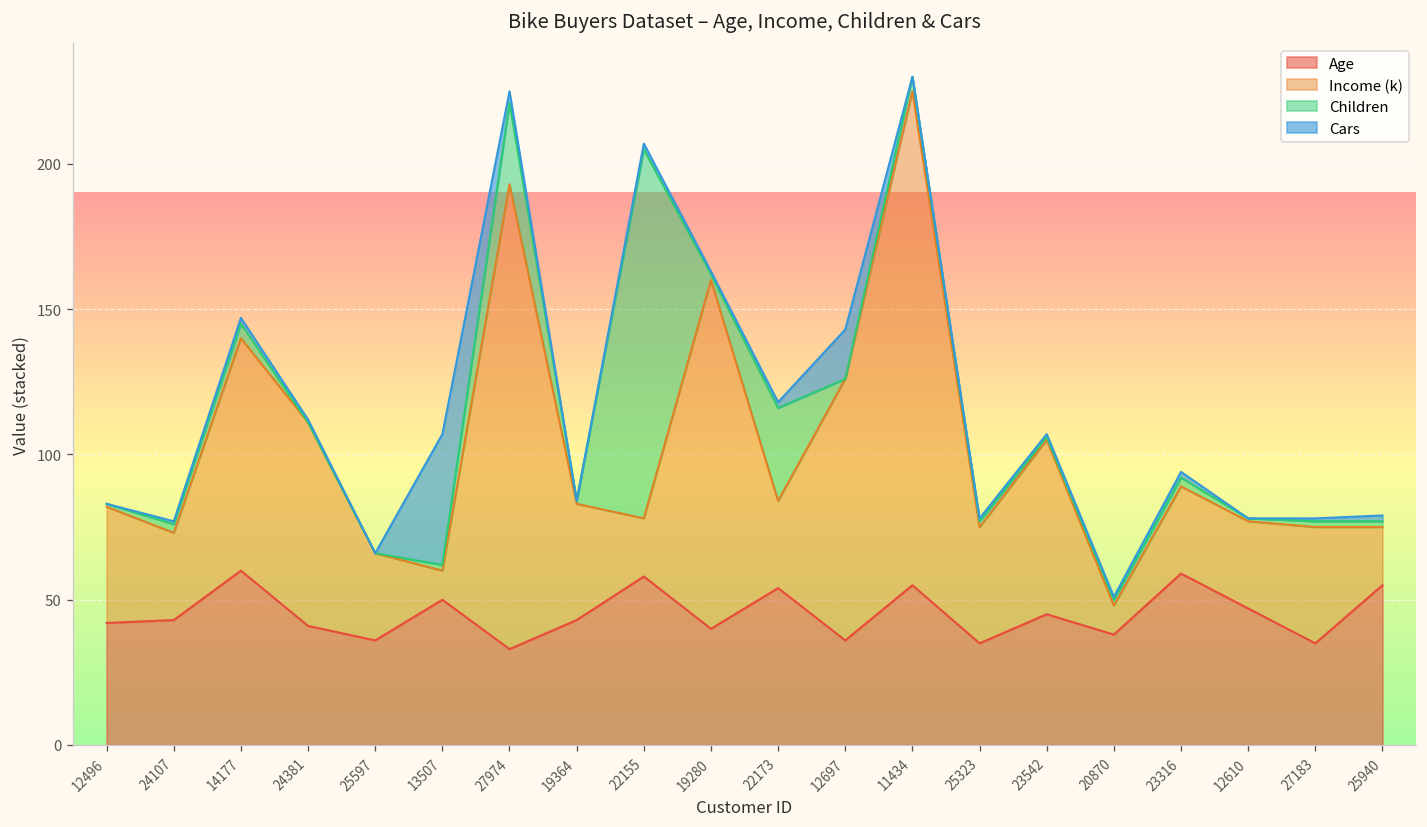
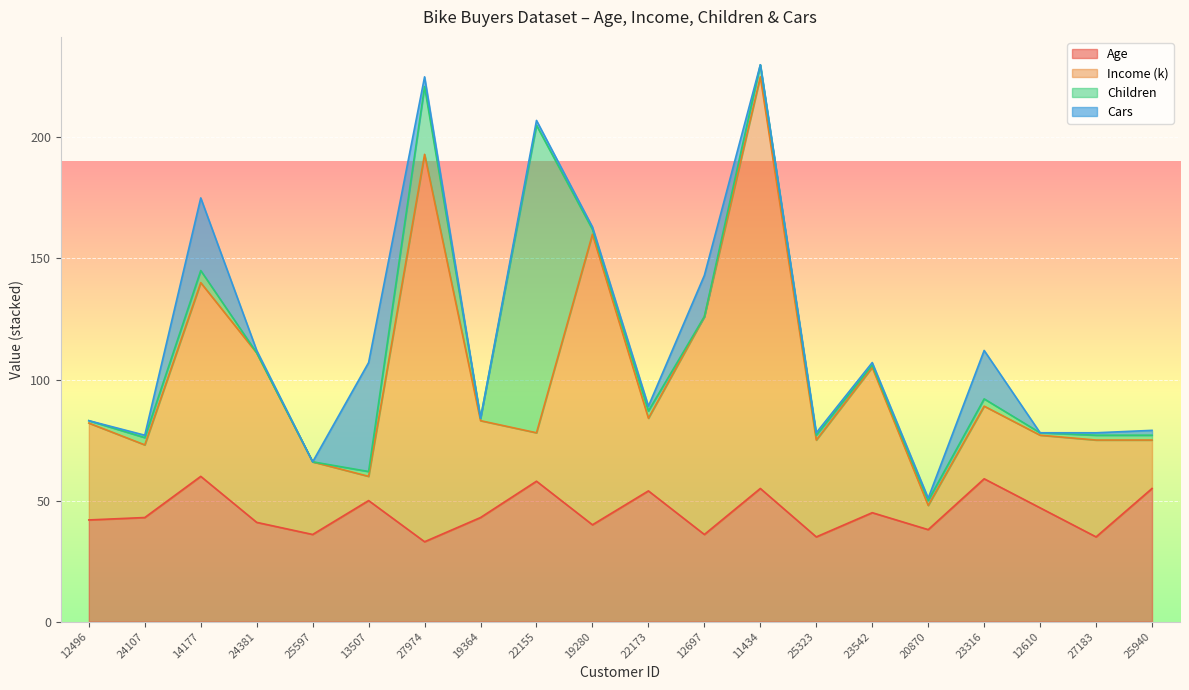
  {
    "Children": {
      "14177": 5,
      "13507": 2,
      "27974": 28,
      "22155": 127,
-     "22173": 32,
+     "22173": 3,
      "23316": 3,
      "25940": 2
    },
    "Cars": {
-     "14177": 2,
+     "14177": 30,
      "13507": 45,
      "27974": 4,
      "22155": 2,
      "22173": 2,
      "12697": 17,
-     "23316": 2,
+     "23316": 20,
      "25940": 2
    }
  }
